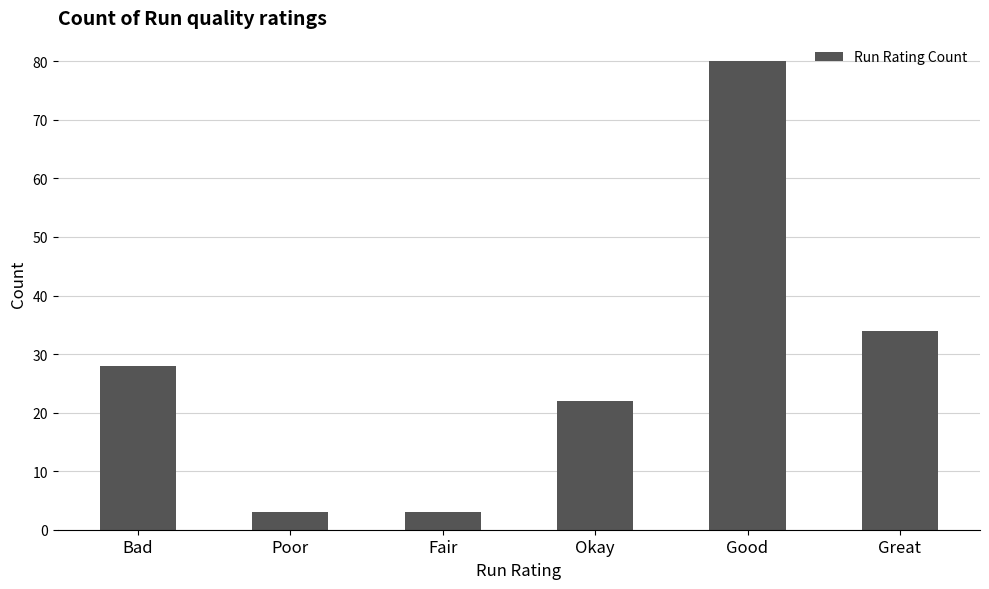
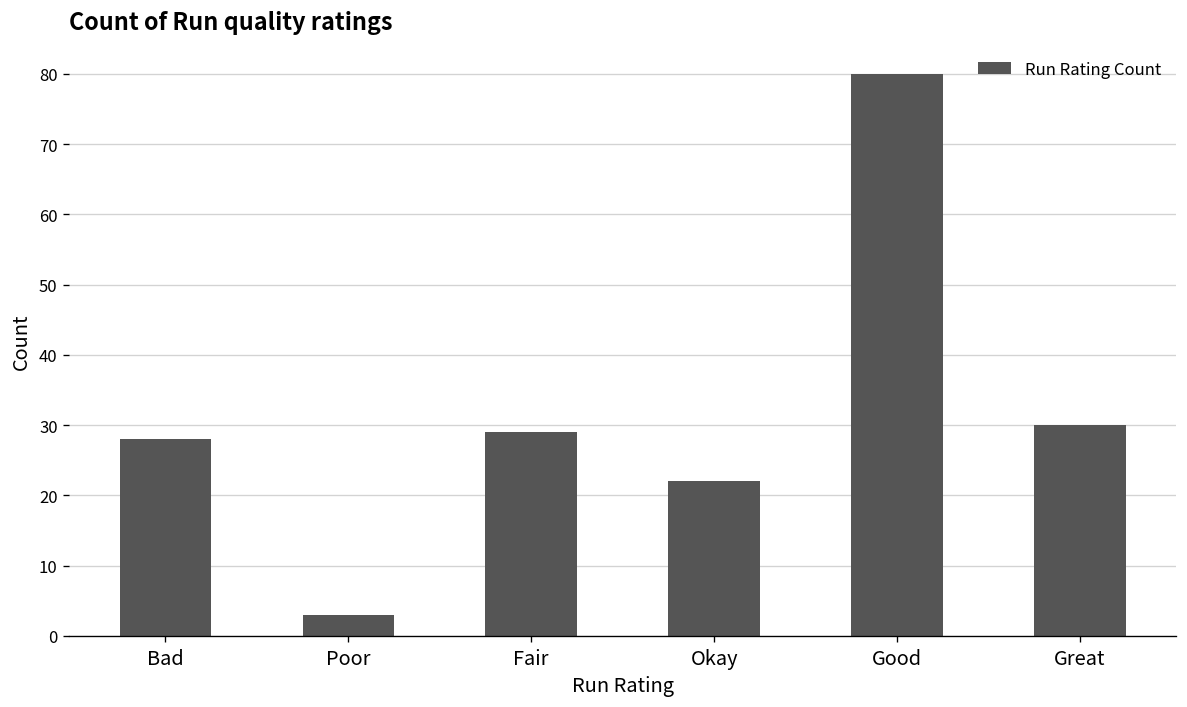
  {
    "Bad": 28,
    "Poor": 3,
-   "Fair": 3,
+   "Fair": 29,
    "Okay": 22,
    "Good": 80,
-   "Great": 34
+   "Great": 30
  }
